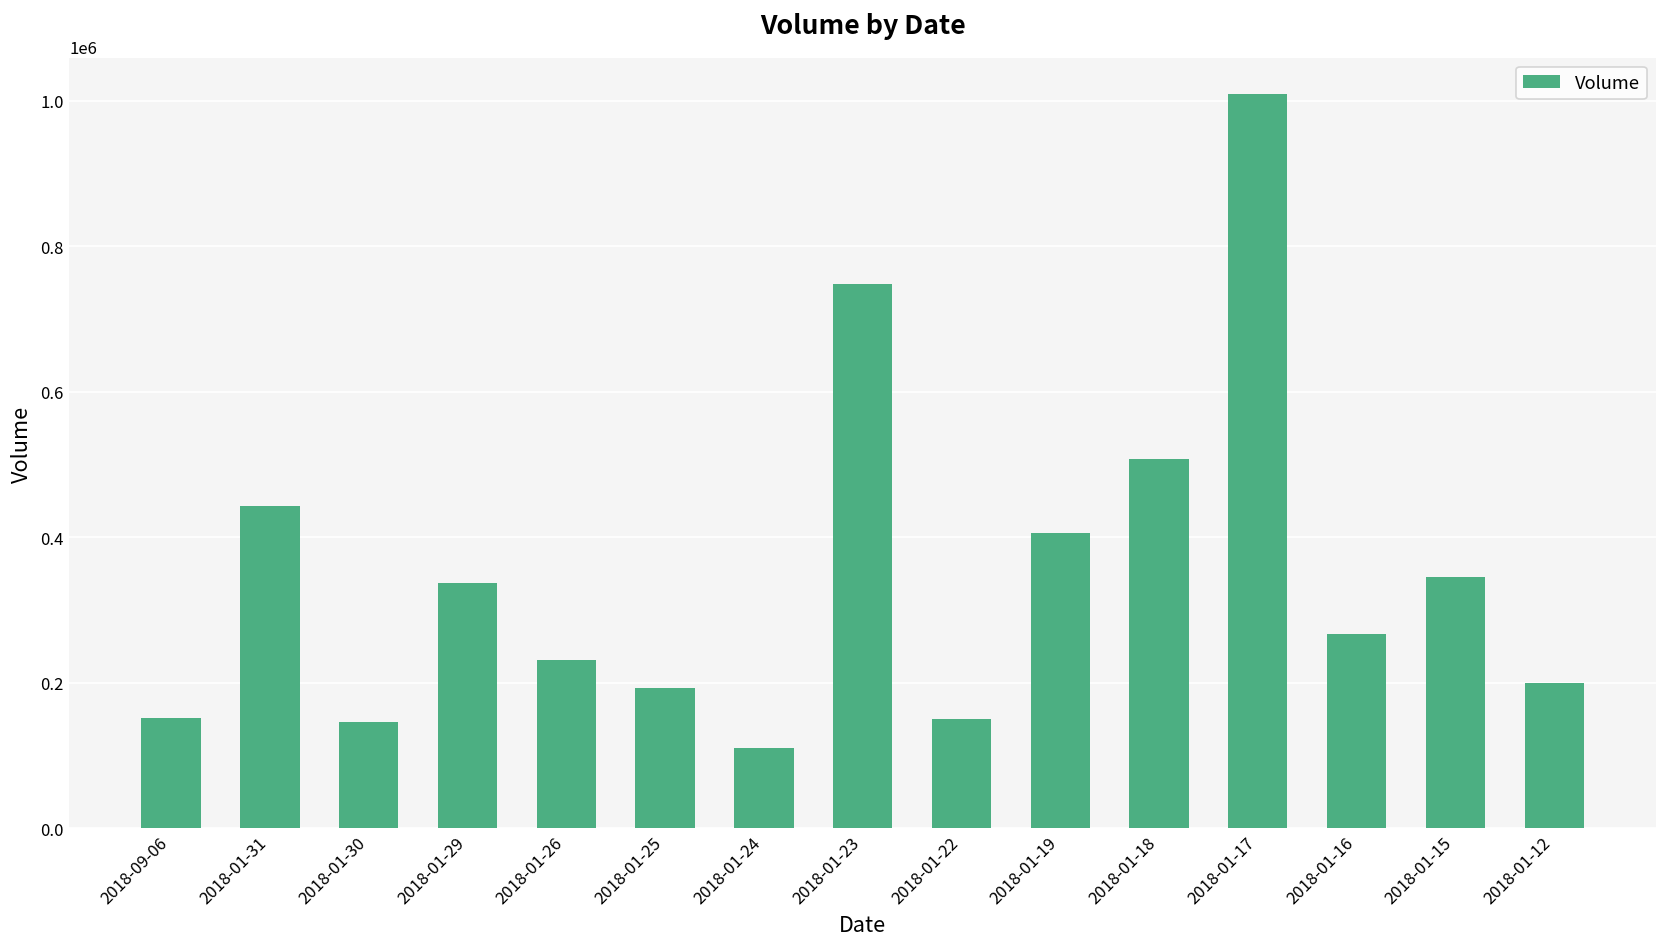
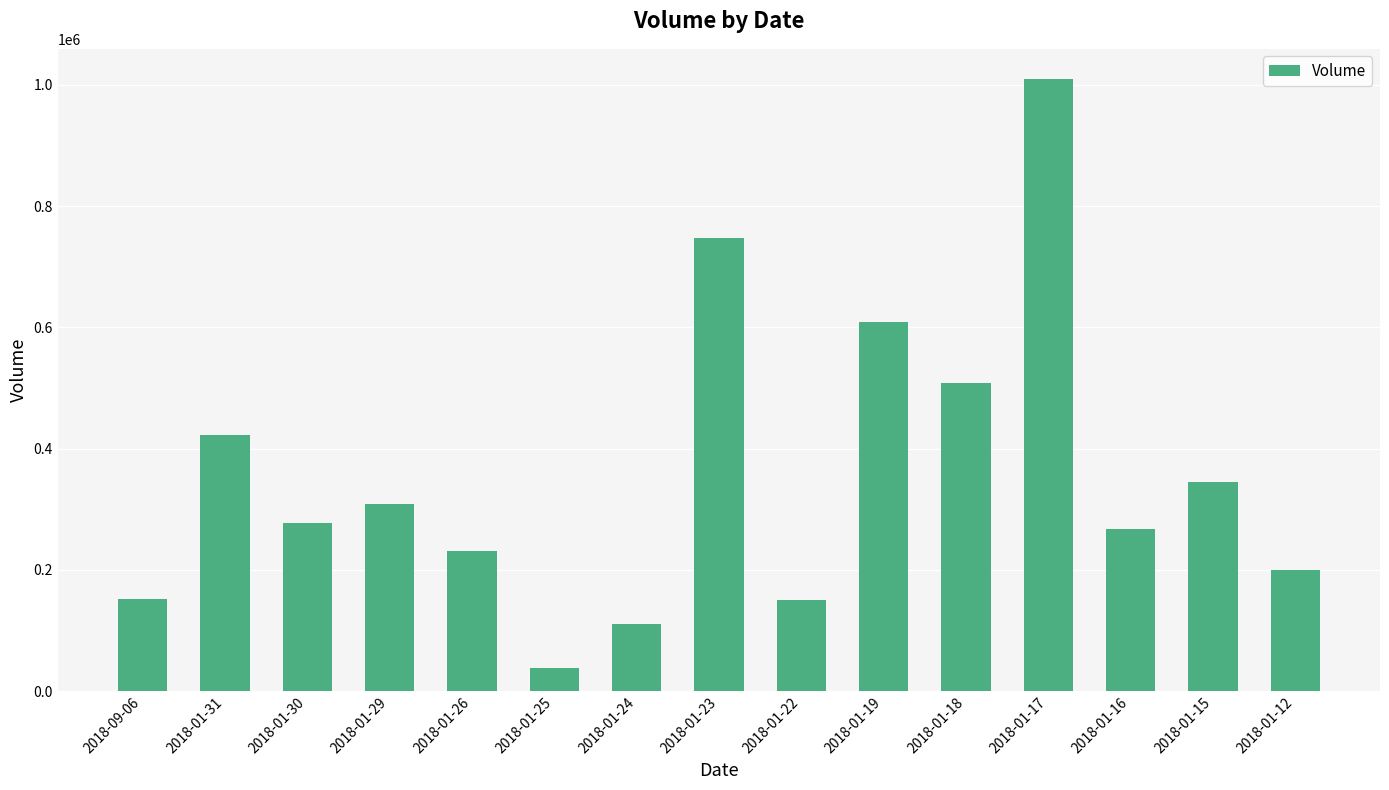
  {
    "2018-09-06": 150000,
-   "2018-01-31": 440000,
-   "2018-01-30": 150000,
-   "2018-01-29": 340000,
+   "2018-01-31": 420000,
+   "2018-01-30": 280000,
+   "2018-01-29": 310000,
    "2018-01-26": 230000,
-   "2018-01-25": 190000,
+   "2018-01-25": 40000,
    "2018-01-24": 110000,
    "2018-01-23": 750000,
    "2018-01-22": 150000,
-   "2018-01-19": 410000,
+   "2018-01-19": 610000,
    "2018-01-18": 510000,
    "2018-01-17": 1010000,
    "2018-01-16": 270000,
    "2018-01-15": 350000,
    "2018-01-12": 200000
  }
